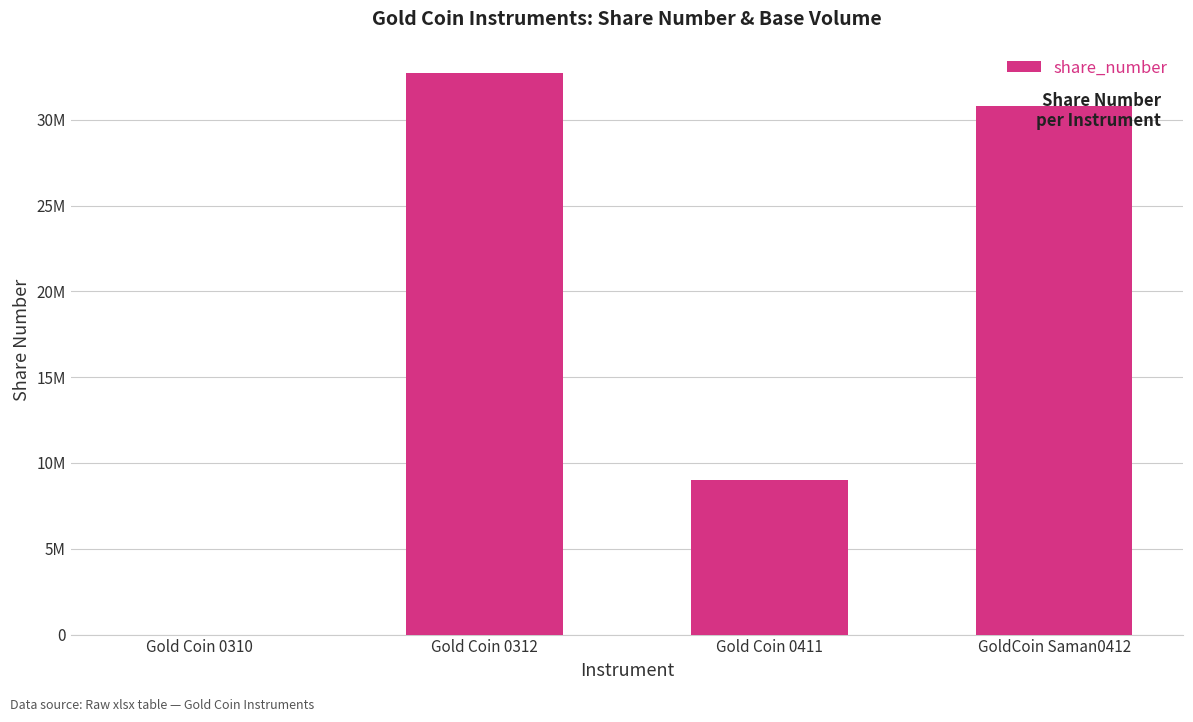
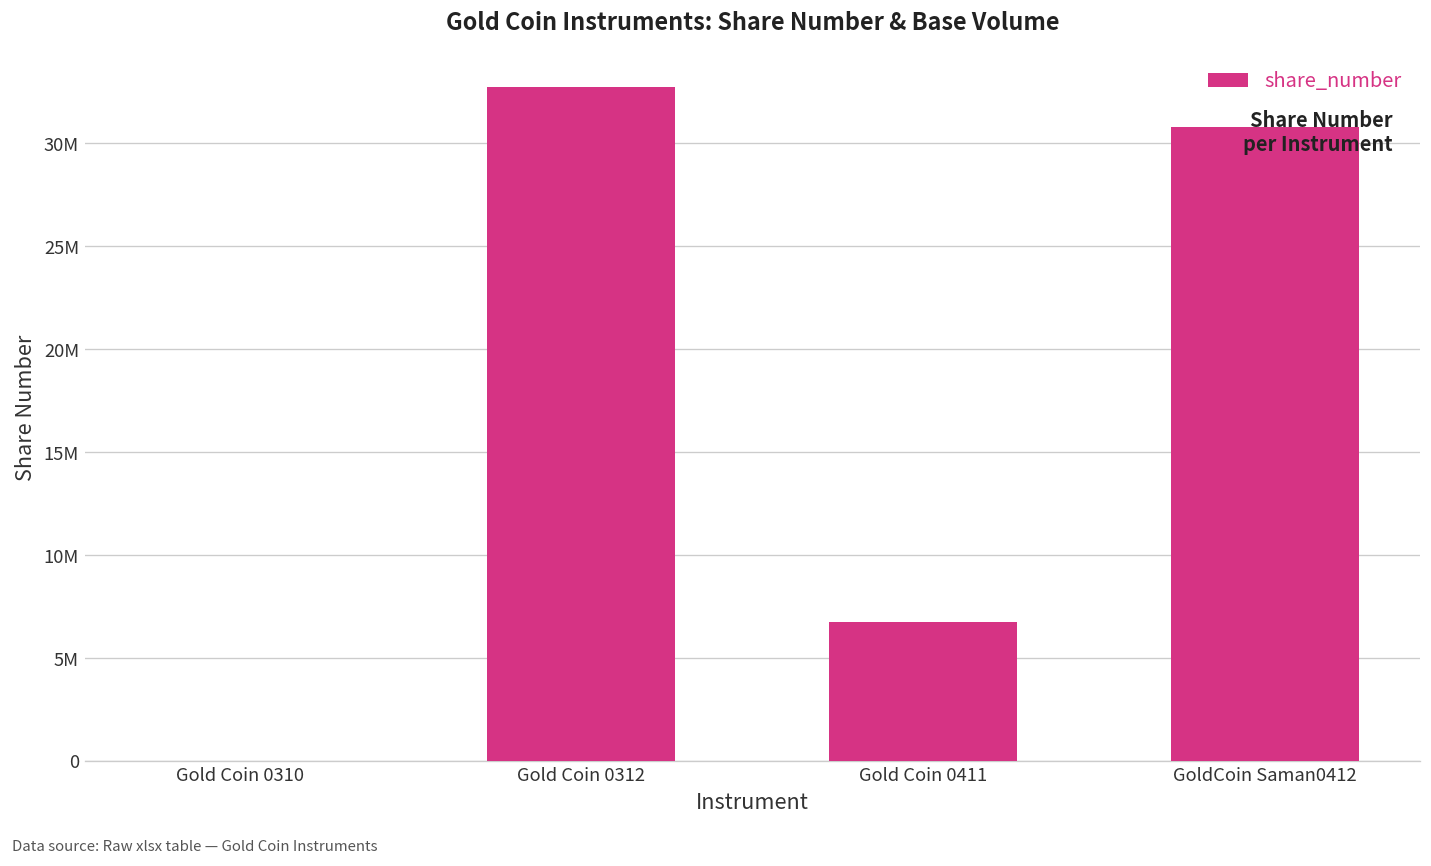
  {
    "Gold Coin 0310": 0,
    "Gold Coin 0312": 32800000,
-   "Gold Coin 0411": 9000000,
+   "Gold Coin 0411": 6800000,
    "GoldCoin Saman0412": 30800000
  }
